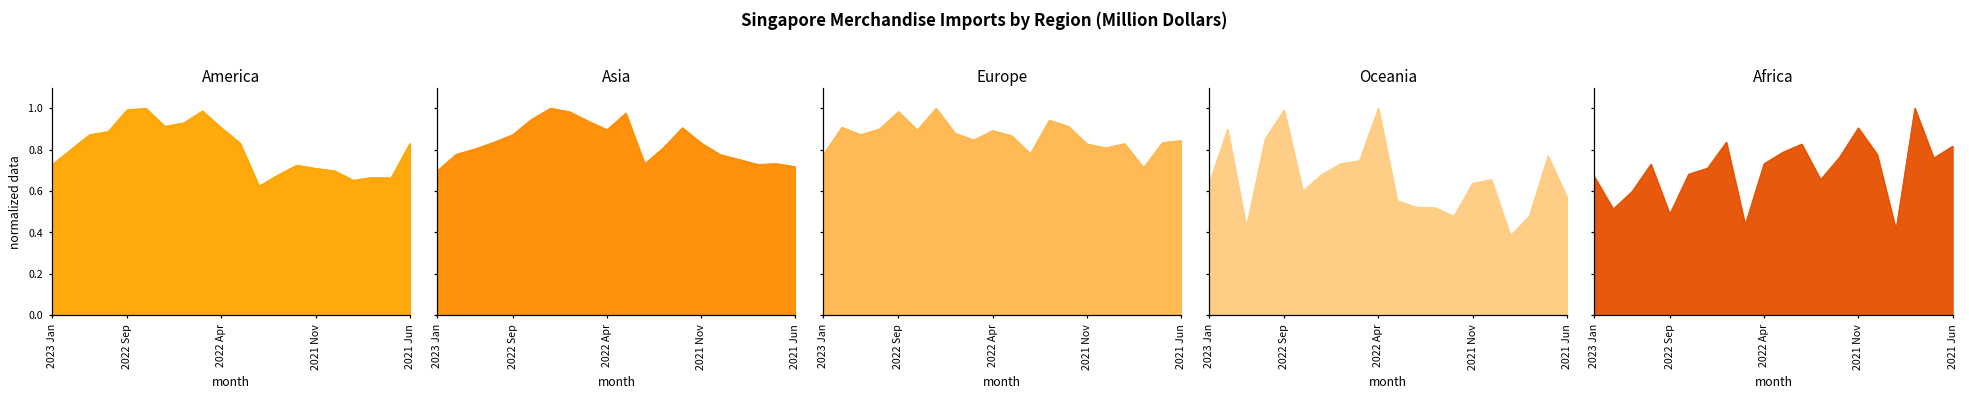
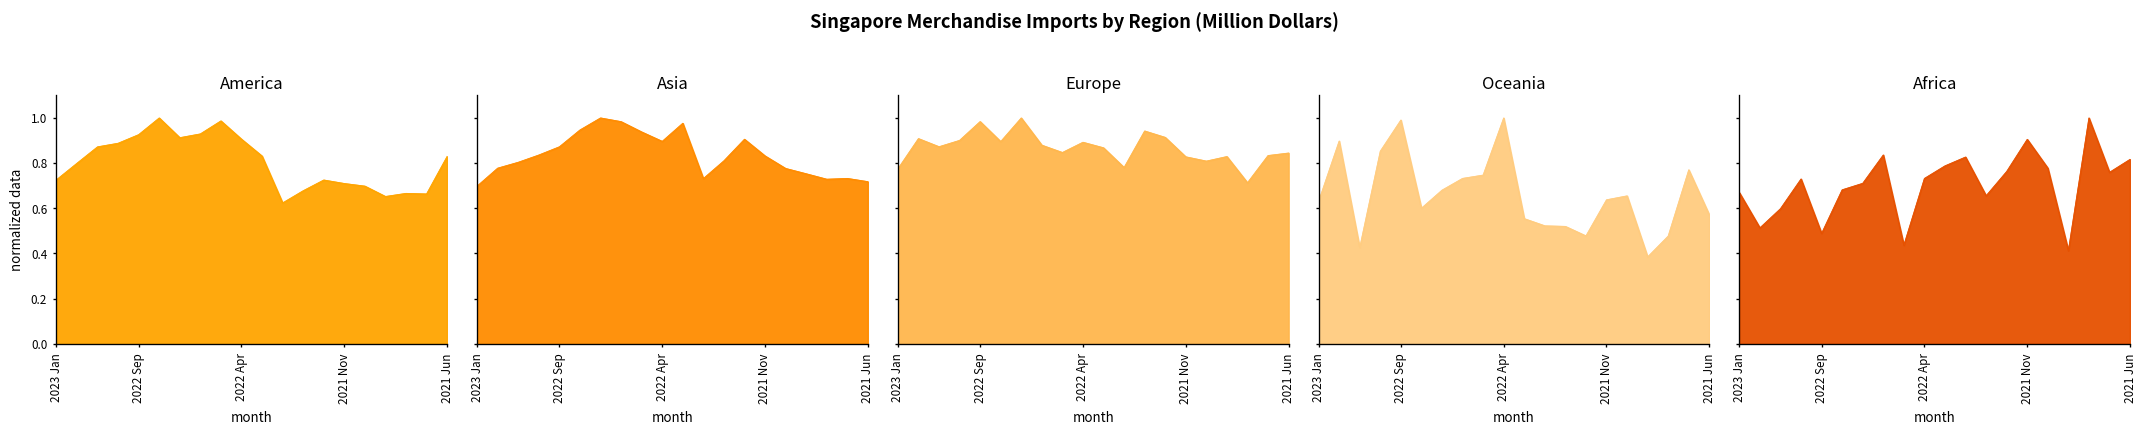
  {
    "America": {
      "2023 Jan": 0.73,
-     "2022 Sep": 0.99,
+     "2022 Sep": 0.93,
      "2022 Apr": 0.91,
      "2021 Nov": 0.71,
      "2021 Jun": 0.83
    }
  }
